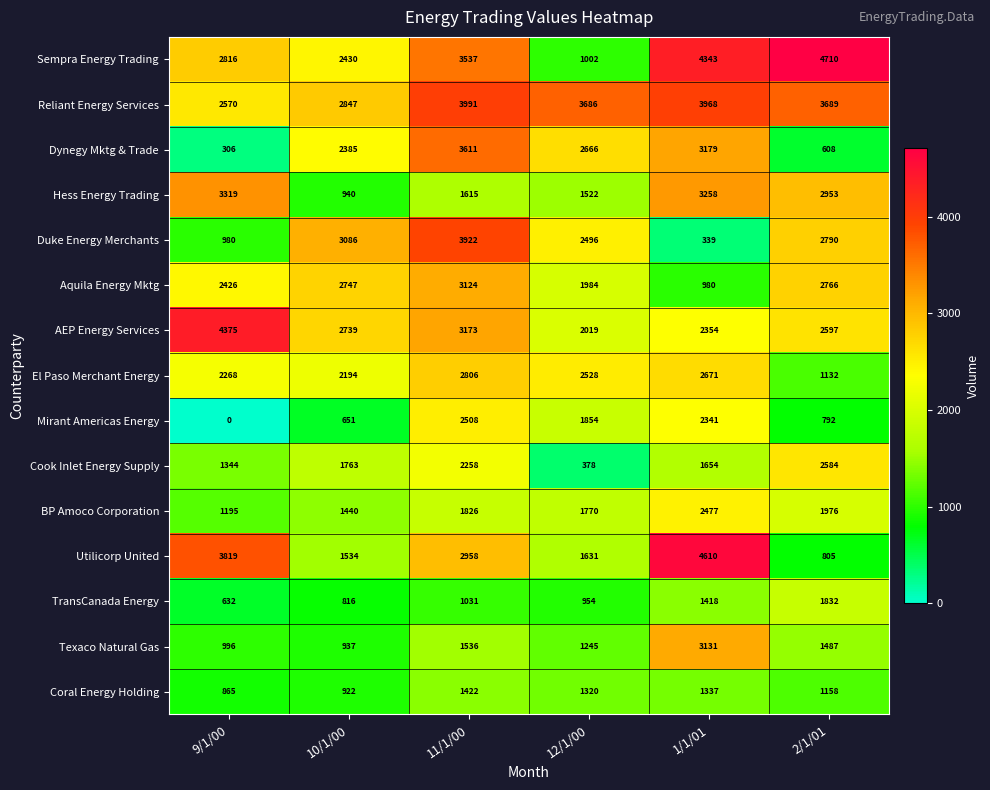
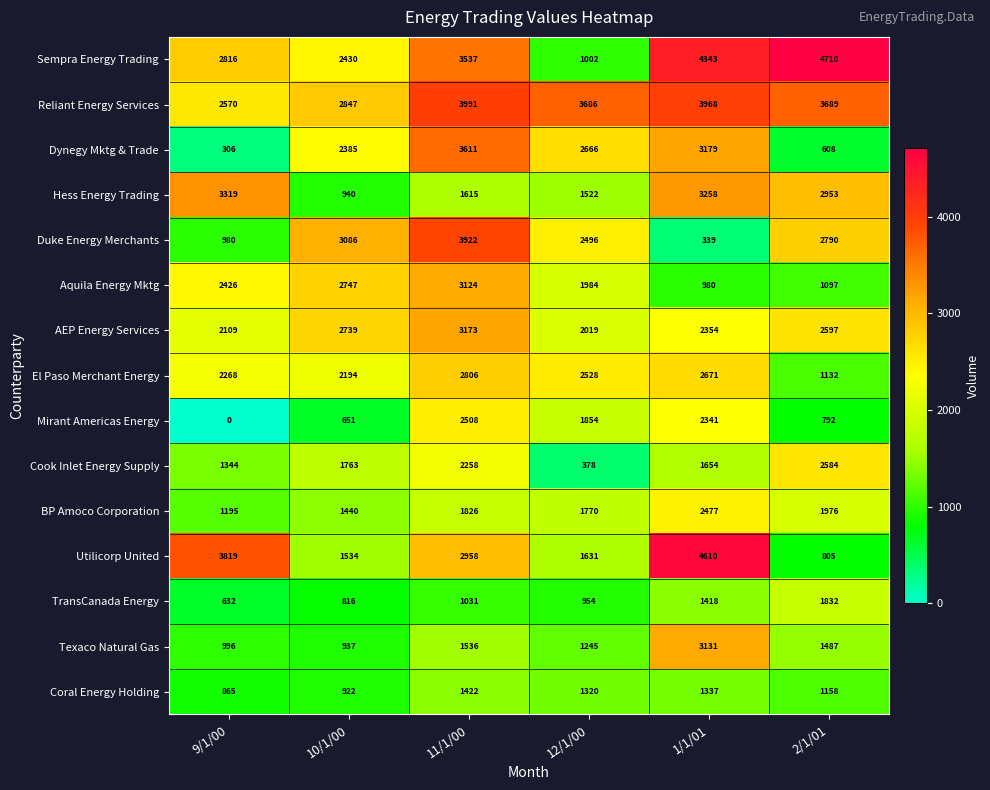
  {
    "Sempra Energy Trading": {
      "9/1/00": 2816,
      "10/1/00": 2430,
      "11/1/00": 3537,
      "12/1/00": 1002,
      "1/1/01": 4343,
      "2/1/01": 4710
    },
    "Reliant Energy Services": {
      "9/1/00": 2570,
      "10/1/00": 2847,
      "11/1/00": 3991,
      "12/1/00": 3686,
      "1/1/01": 3968,
      "2/1/01": 3689
    },
    "Dynegy Mktg & Trade": {
      "9/1/00": 306,
      "10/1/00": 2385,
      "11/1/00": 3611,
      "12/1/00": 2666,
      "1/1/01": 3179,
      "2/1/01": 608
    },
    "Hess Energy Trading": {
      "9/1/00": 3319,
      "10/1/00": 940,
      "11/1/00": 1615,
      "12/1/00": 1522,
      "1/1/01": 3258,
      "2/1/01": 2953
    },
    "Duke Energy Merchants": {
      "9/1/00": 980,
      "10/1/00": 3086,
      "11/1/00": 3922,
      "12/1/00": 2496,
      "1/1/01": 339,
      "2/1/01": 2790
    },
    "Aquila Energy Mktg": {
      "9/1/00": 2426,
      "10/1/00": 2747,
      "11/1/00": 3124,
      "12/1/00": 1984,
      "1/1/01": 980,
-     "2/1/01": 2766
+     "2/1/01": 1097
    },
    "AEP Energy Services": {
-     "9/1/00": 4375,
+     "9/1/00": 2109,
      "10/1/00": 2739,
      "11/1/00": 3173,
      "12/1/00": 2019,
      "1/1/01": 2354,
      "2/1/01": 2597
    },
    "El Paso Merchant Energy": {
      "9/1/00": 2268,
      "10/1/00": 2194,
      "11/1/00": 2806,
      "12/1/00": 2528,
      "1/1/01": 2671,
      "2/1/01": 1132
    },
    "Mirant Americas Energy": {
      "9/1/00": 0,
      "10/1/00": 651,
      "11/1/00": 2508,
      "12/1/00": 1854,
      "1/1/01": 2341,
      "2/1/01": 792
    },
    "Cook Inlet Energy Supply": {
      "9/1/00": 1344,
      "10/1/00": 1763,
      "11/1/00": 2258,
      "12/1/00": 378,
      "1/1/01": 1654,
      "2/1/01": 2584
    },
    "BP Amoco Corporation": {
      "9/1/00": 1195,
      "10/1/00": 1440,
      "11/1/00": 1826,
      "12/1/00": 1770,
      "1/1/01": 2477,
      "2/1/01": 1976
    },
    "Utilicorp United": {
      "9/1/00": 3819,
      "10/1/00": 1534,
      "11/1/00": 2958,
      "12/1/00": 1631,
      "1/1/01": 4610,
      "2/1/01": 805
    },
    "TransCanada Energy": {
      "9/1/00": 632,
      "10/1/00": 816,
      "11/1/00": 1031,
      "12/1/00": 954,
      "1/1/01": 1418,
      "2/1/01": 1832
    },
    "Texaco Natural Gas": {
      "9/1/00": 996,
      "10/1/00": 937,
      "11/1/00": 1536,
      "12/1/00": 1245,
      "1/1/01": 3131,
      "2/1/01": 1487
    },
    "Coral Energy Holding": {
      "9/1/00": 865,
      "10/1/00": 922,
      "11/1/00": 1422,
      "12/1/00": 1320,
      "1/1/01": 1337,
      "2/1/01": 1158
    }
  }
